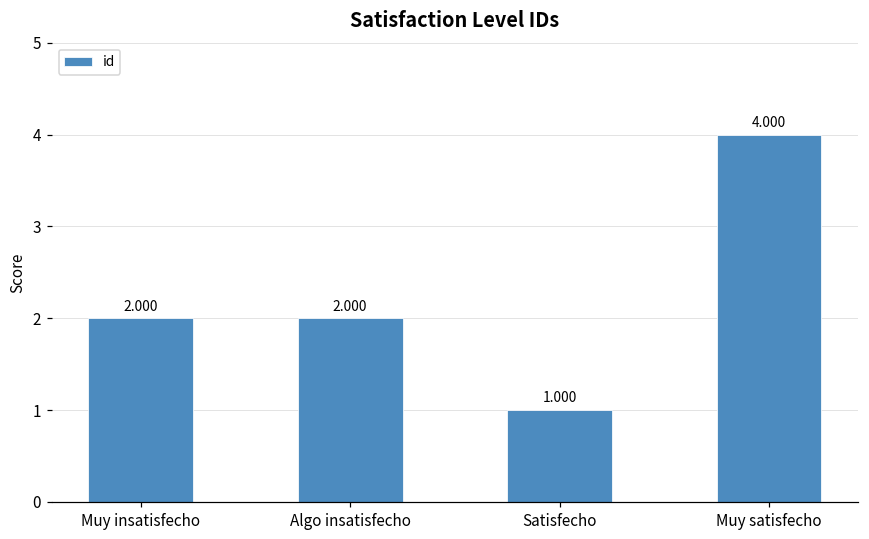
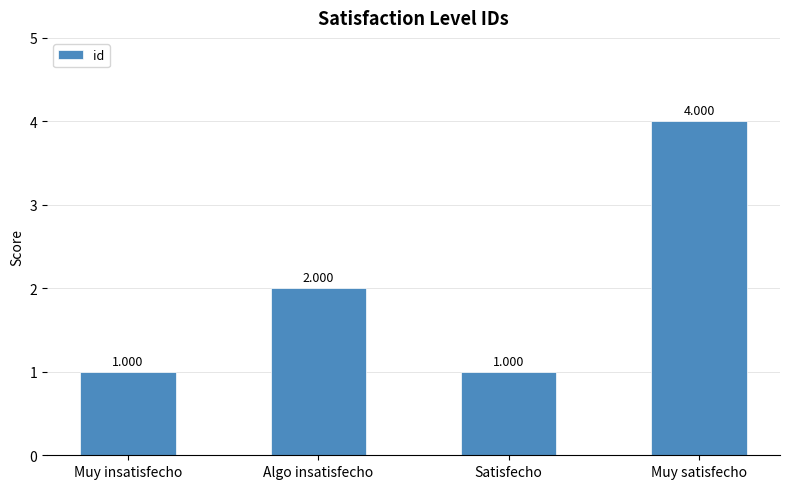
  {
-   "Muy insatisfecho": 2.000,
+   "Muy insatisfecho": 1.000,
    "Algo insatisfecho": 2.000,
    "Satisfecho": 1.000,
    "Muy satisfecho": 4.000
  }
